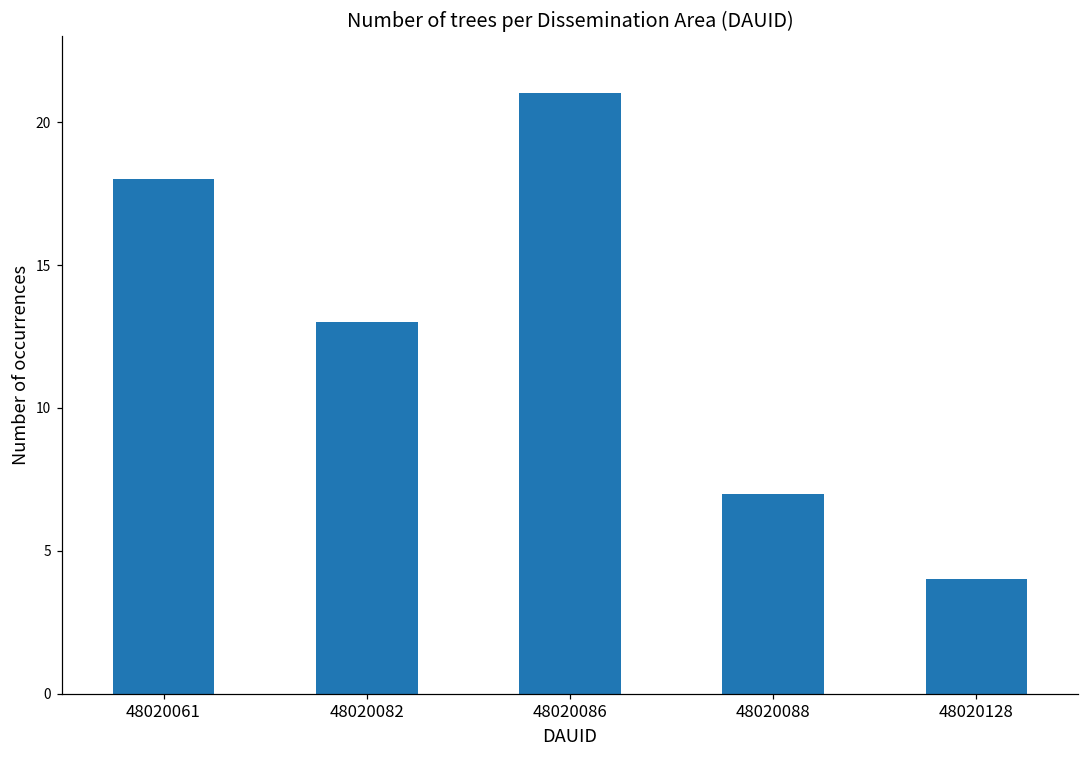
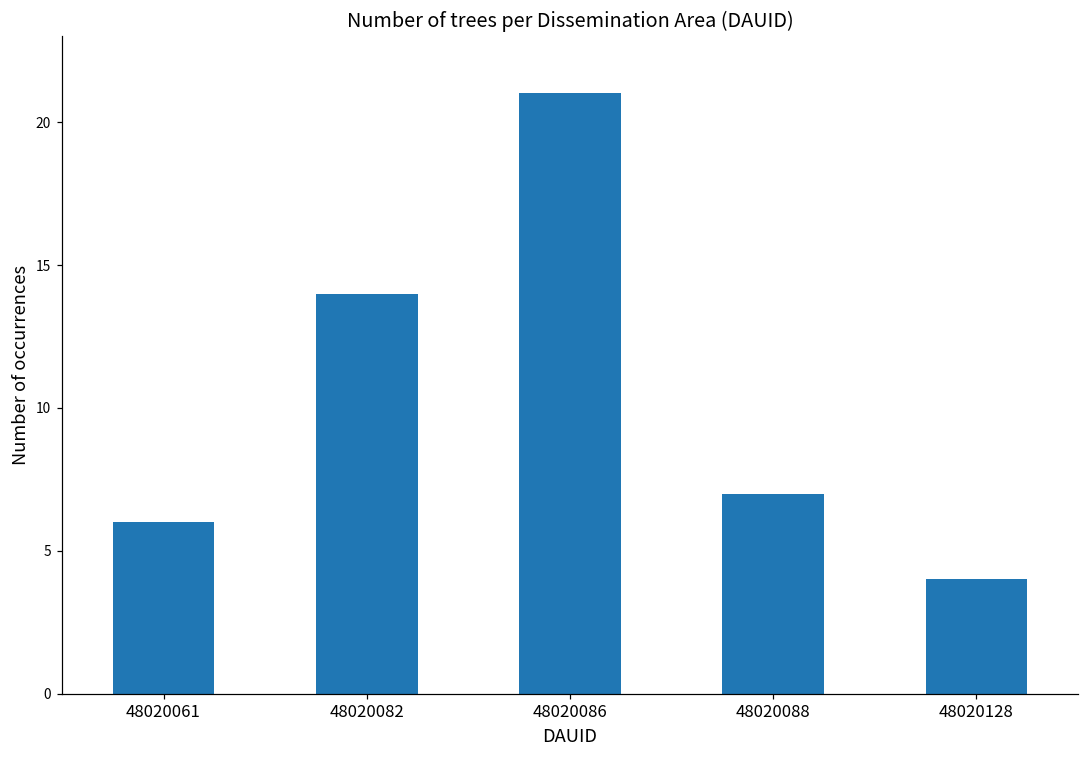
  {
-   "48020061": 18,
-   "48020082": 13,
+   "48020061": 6,
+   "48020082": 14,
    "48020086": 21,
    "48020088": 7,
    "48020128": 4
  }
